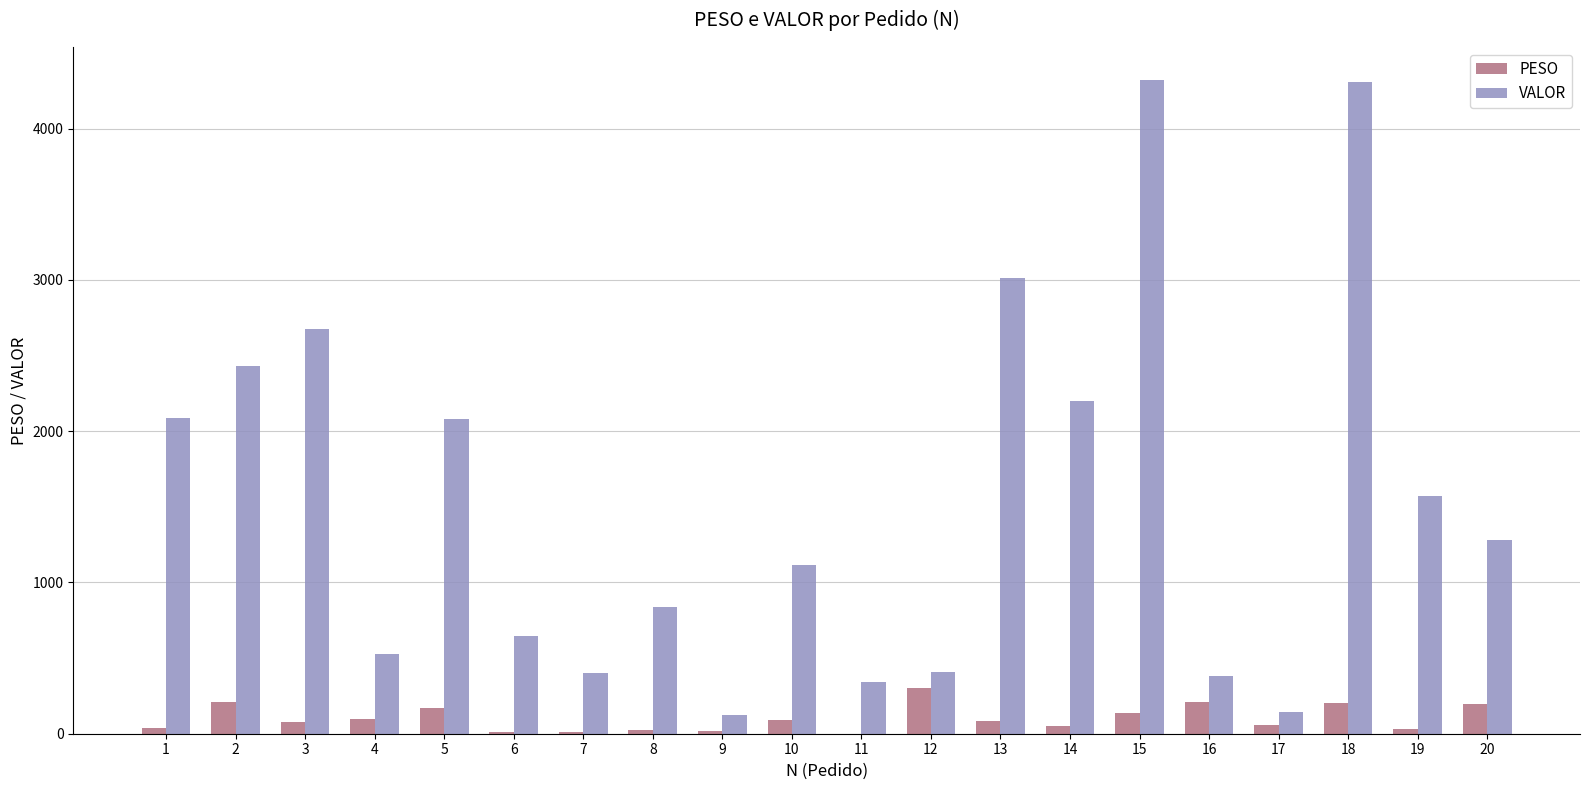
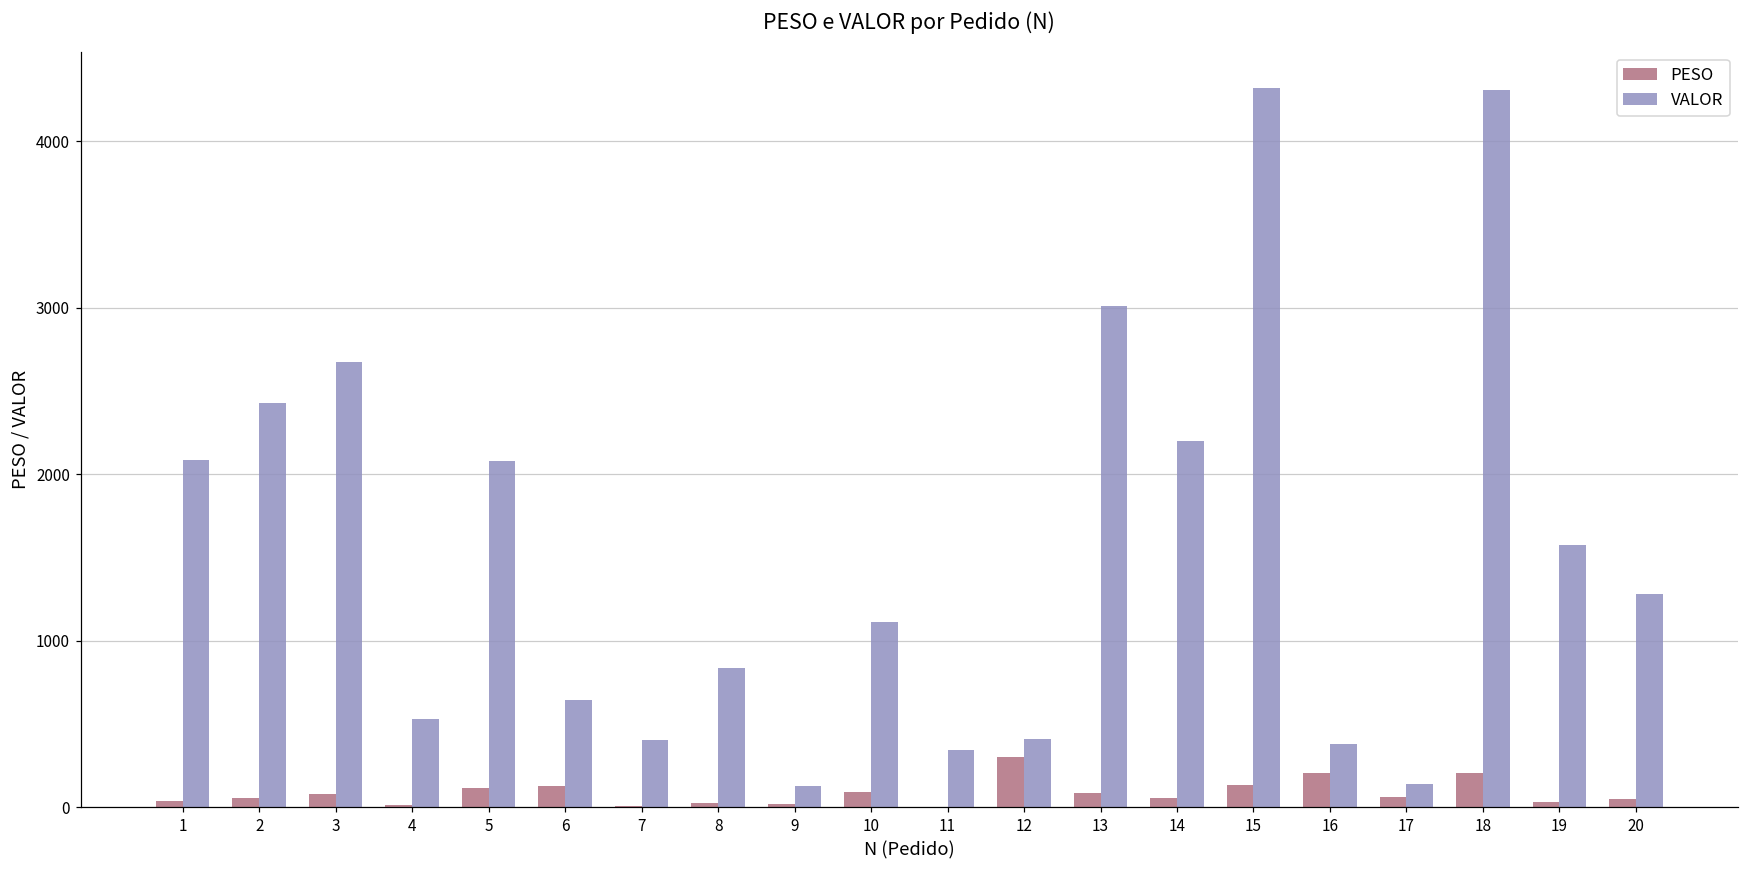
  {
    "PESO": {
      "1": 40,
-     "2": 210,
+     "2": 50,
      "3": 80,
-     "4": 100,
-     "5": 170,
-     "6": 10,
+     "4": 10,
+     "5": 120,
+     "6": 130,
      "8": 20,
      "10": 90,
      "12": 300,
      "13": 90,
      "14": 50,
      "15": 130,
      "16": 210,
      "17": 60,
      "18": 200,
      "19": 30,
-     "20": 200
+     "20": 50
    },
    "VALOR": {
      "1": 2090,
      "2": 2430,
      "3": 2670,
      "4": 530,
      "5": 2080,
      "6": 650,
      "7": 400,
      "8": 840,
      "9": 130,
      "10": 1110,
      "11": 340,
      "12": 410,
      "13": 3010,
      "14": 2200,
      "15": 4320,
      "16": 380,
      "17": 140,
      "18": 4310,
      "19": 1570,
      "20": 1280
    }
  }
